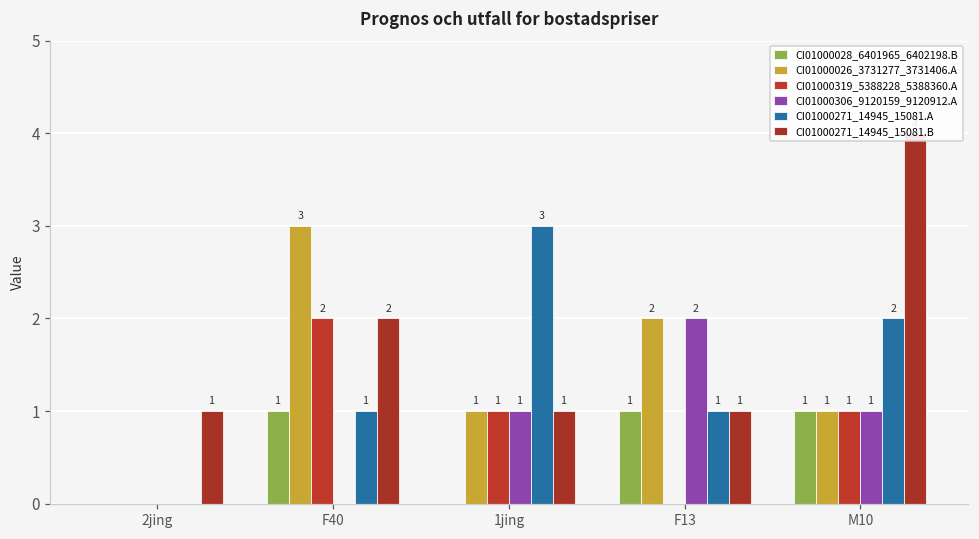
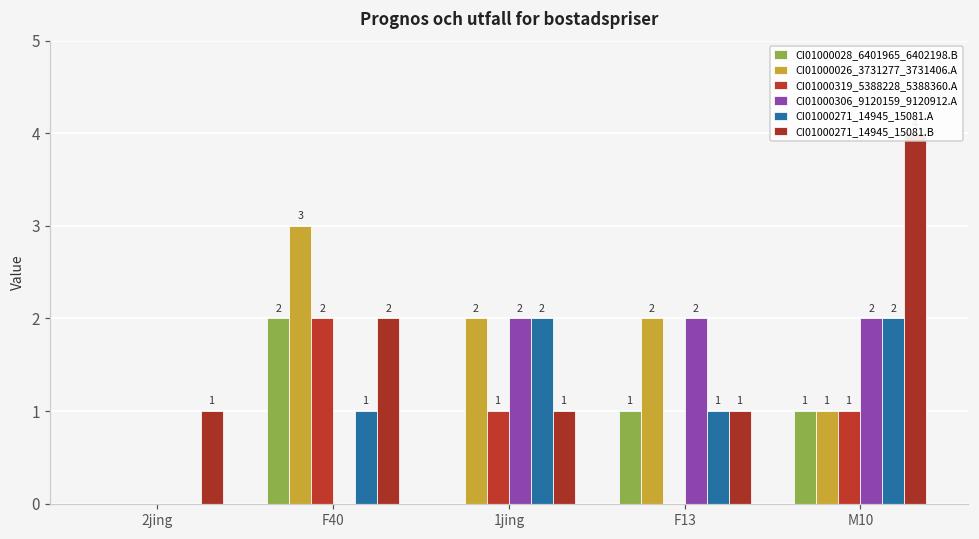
  {
    "CI01000028_6401965_6402198.B": {
-     "F40": 1,
+     "F40": 2,
      "F13": 1,
      "M10": 1
    },
    "CI01000026_3731277_3731406.A": {
      "F40": 3,
-     "1jing": 1,
+     "1jing": 2,
      "F13": 2,
      "M10": 1
    },
    "CI01000306_9120159_9120912.A": {
-     "1jing": 1,
+     "1jing": 2,
      "F13": 2,
-     "M10": 1
+     "M10": 2
    },
    "CI01000271_14945_15081.A": {
      "F40": 1,
-     "1jing": 3,
+     "1jing": 2,
      "F13": 1,
      "M10": 2
    }
  }
